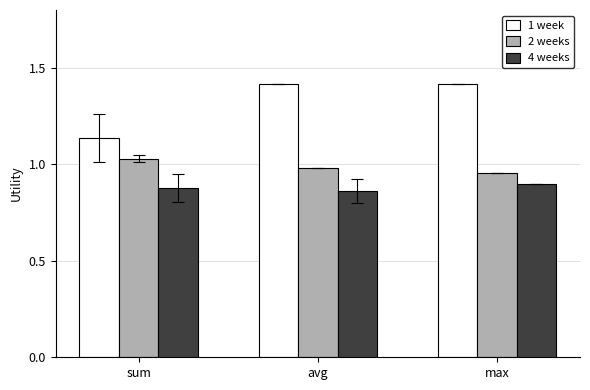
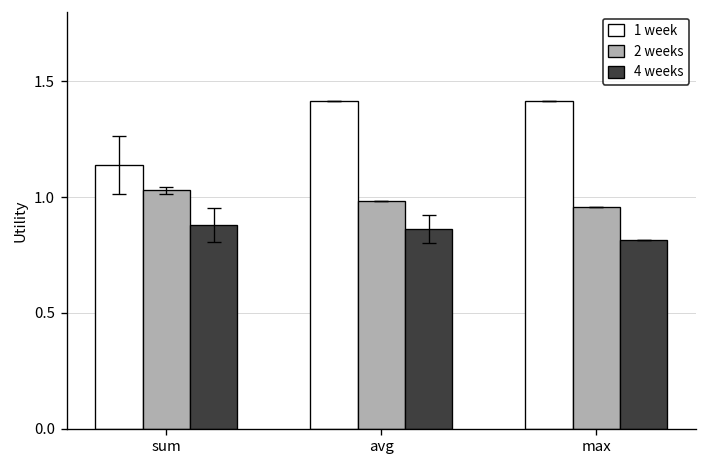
  {
    "1 week": {
      "sum": 1.14,
      "avg": 1.41,
      "max": 1.41
    },
    "2 weeks": {
      "sum": 1.03,
      "avg": 0.98,
      "max": 0.96
    },
    "4 weeks": {
      "sum": 0.88,
      "avg": 0.86,
-     "max": 0.90
+     "max": 0.82
    }
  }
